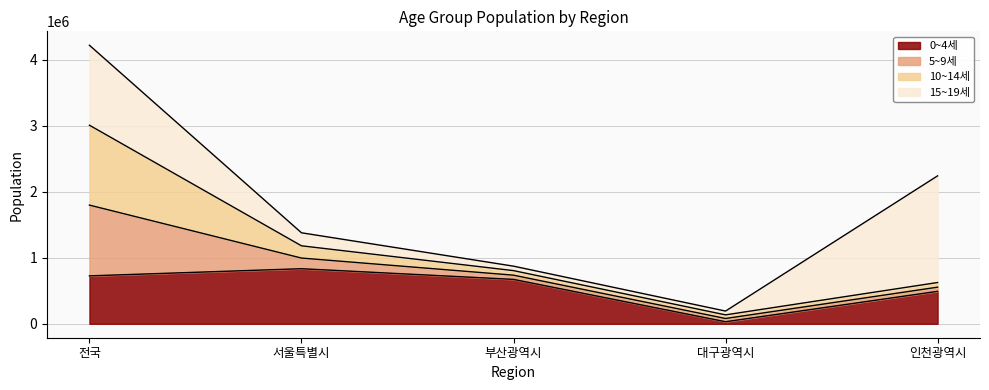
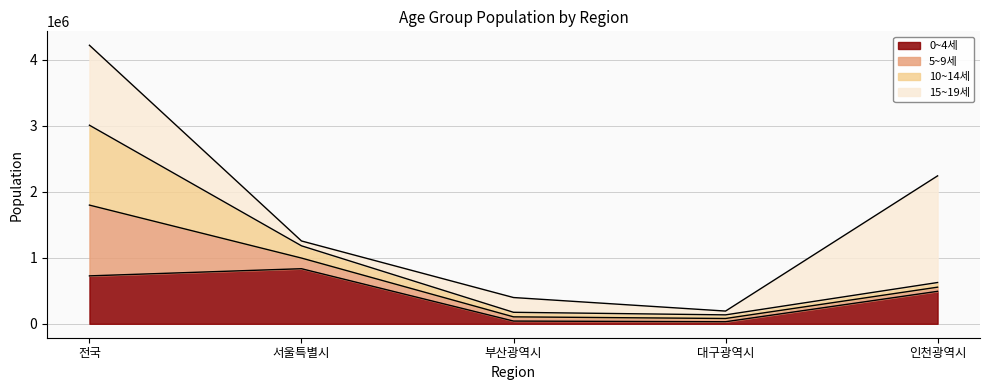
  {
    "0~4세": {
      "전국": 700000,
      "서울특별시": 800000,
-     "부산광역시": 700000,
+     "부산광역시": 0,
      "대구광역시": 0,
      "인천광역시": 500000
    },
    "15~19세": {
      "전국": 1200000,
-     "서울특별시": 200000,
-     "부산광역시": 100000,
+     "서울특별시": 100000,
+     "부산광역시": 200000,
      "대구광역시": 100000,
      "인천광역시": 1600000
    }
  }
